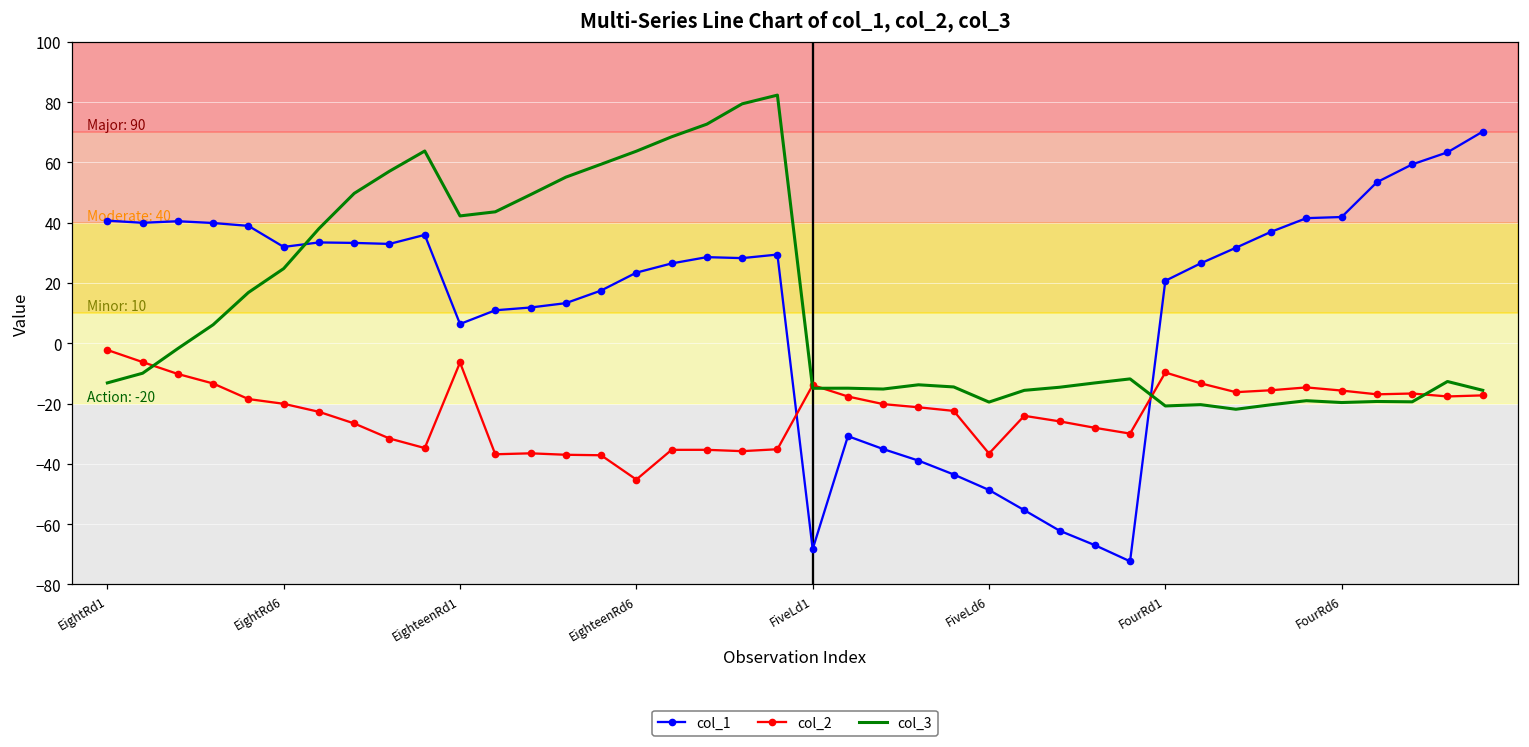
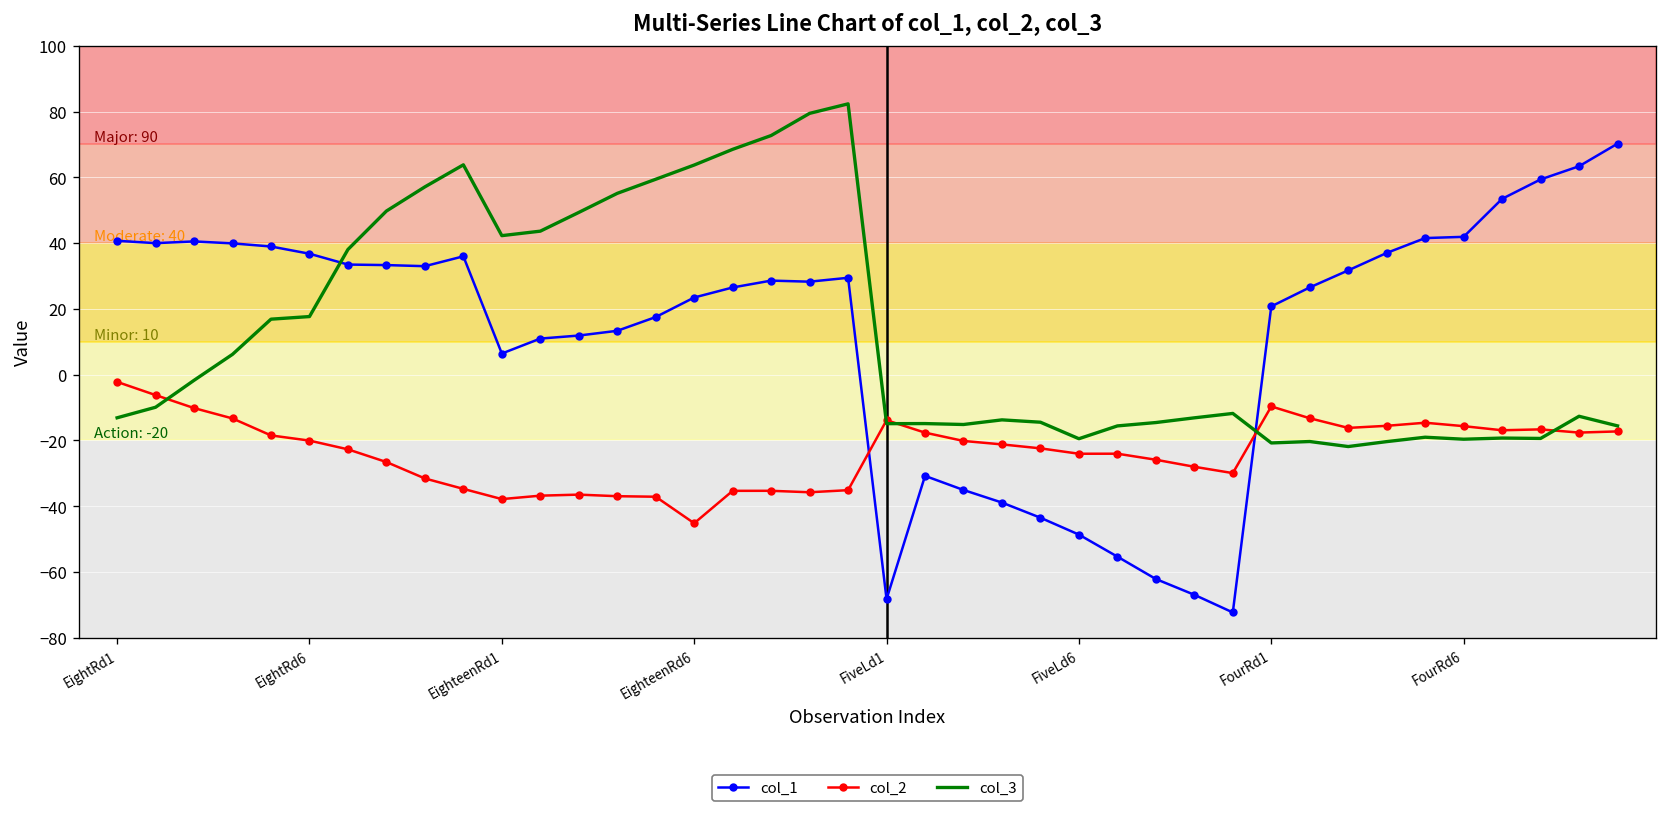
  {
    "col_1": {
-     "EightRd6": 32,
+     "EightRd6": 37,
      "EighteenRd1": 6,
      "EighteenRd6": 23,
      "FiveLd1": -68,
      "FiveLd6": -49,
      "FourRd1": 21,
      "FourRd6": 42
    },
    "col_2": {
      "EightRd1": -2,
      "EightRd6": -20,
-     "EighteenRd1": -6,
+     "EighteenRd1": -38,
      "EighteenRd6": -45,
      "FiveLd1": -14,
-     "FiveLd6": -37,
+     "FiveLd6": -24,
      "FourRd1": -10,
      "FourRd6": -16
    },
    "col_3": {
-     "EightRd6": 25,
+     "EightRd6": 18,
      "EighteenRd1": 42,
      "EighteenRd6": 64,
      "FiveLd1": -15,
      "FiveLd6": -20,
      "FourRd1": -21,
      "FourRd6": -20
    }
  }
